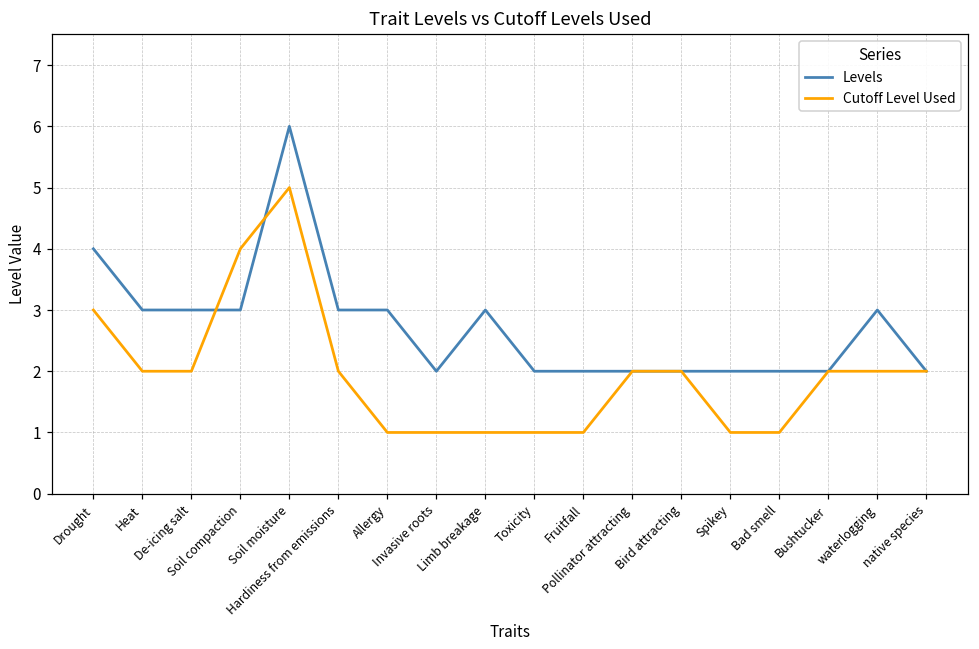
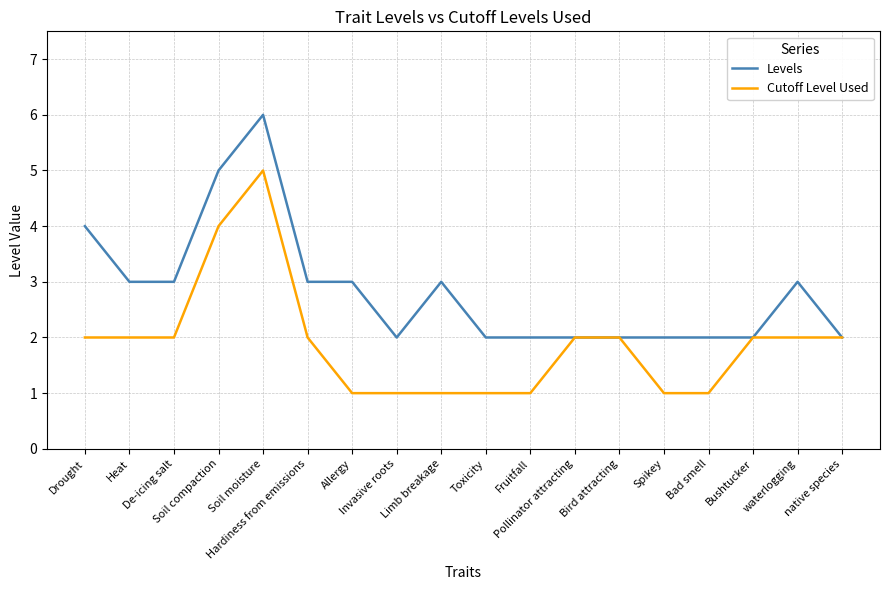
  {
    "Levels": {
      "Drought": 4,
      "Heat": 3,
      "De-icing salt": 3,
-     "Soil compaction": 3,
+     "Soil compaction": 5,
      "Soil moisture": 6,
      "Hardiness from emissions": 3,
      "Allergy": 3,
      "Invasive roots": 2,
      "Limb breakage": 3,
      "Toxicity": 2,
      "Fruitfall": 2,
      "Spikey": 2,
      "Bad smell": 2,
      "waterlogging": 3
    },
    "Cutoff Level Used": {
-     "Drought": 3,
+     "Drought": 2,
      "Heat": 2,
      "De-icing salt": 2,
      "Soil compaction": 4,
      "Soil moisture": 5,
      "Hardiness from emissions": 2,
      "Allergy": 1,
      "Invasive roots": 1,
      "Limb breakage": 1,
      "Toxicity": 1,
      "Fruitfall": 1,
      "Spikey": 1,
      "Bad smell": 1,
      "waterlogging": 2
    }
  }
